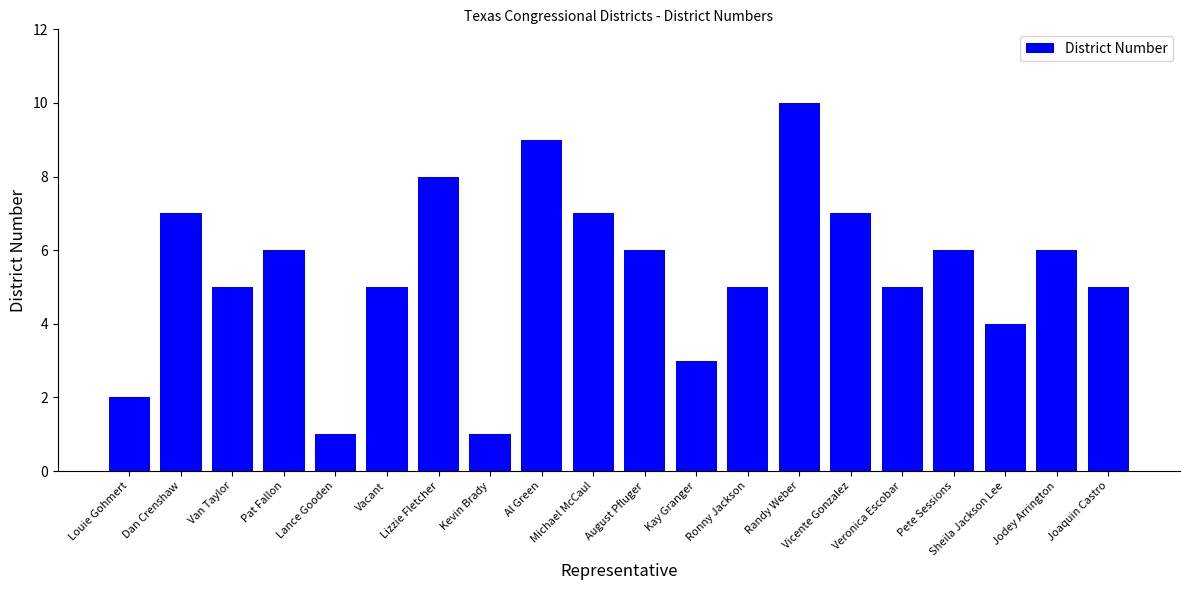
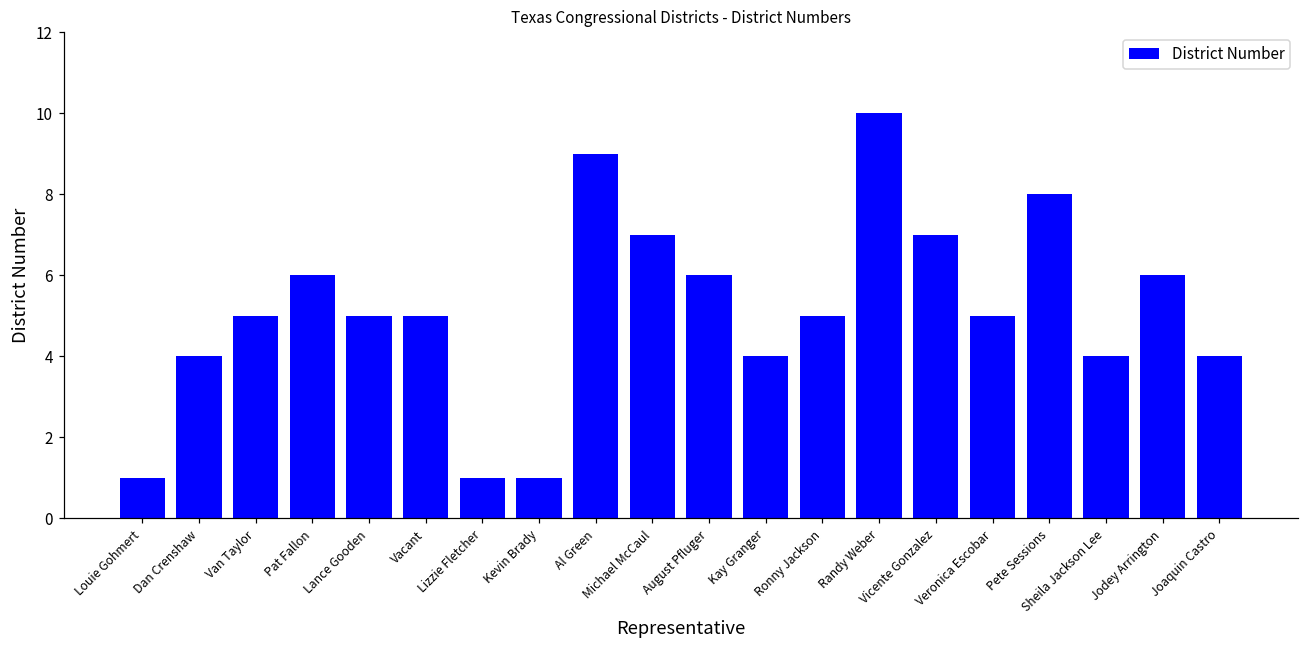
  {
-   "Louie Gohmert": 2,
-   "Dan Crenshaw": 7,
+   "Louie Gohmert": 1,
+   "Dan Crenshaw": 4,
    "Van Taylor": 5,
    "Pat Fallon": 6,
-   "Lance Gooden": 1,
+   "Lance Gooden": 5,
    "Vacant": 5,
-   "Lizzie Fletcher": 8,
+   "Lizzie Fletcher": 1,
    "Kevin Brady": 1,
    "Al Green": 9,
    "Michael McCaul": 7,
    "August Pfluger": 6,
-   "Kay Granger": 3,
+   "Kay Granger": 4,
    "Ronny Jackson": 5,
    "Randy Weber": 10,
    "Vicente Gonzalez": 7,
    "Veronica Escobar": 5,
-   "Pete Sessions": 6,
+   "Pete Sessions": 8,
    "Sheila Jackson Lee": 4,
    "Jodey Arrington": 6,
-   "Joaquin Castro": 5
+   "Joaquin Castro": 4
  }
